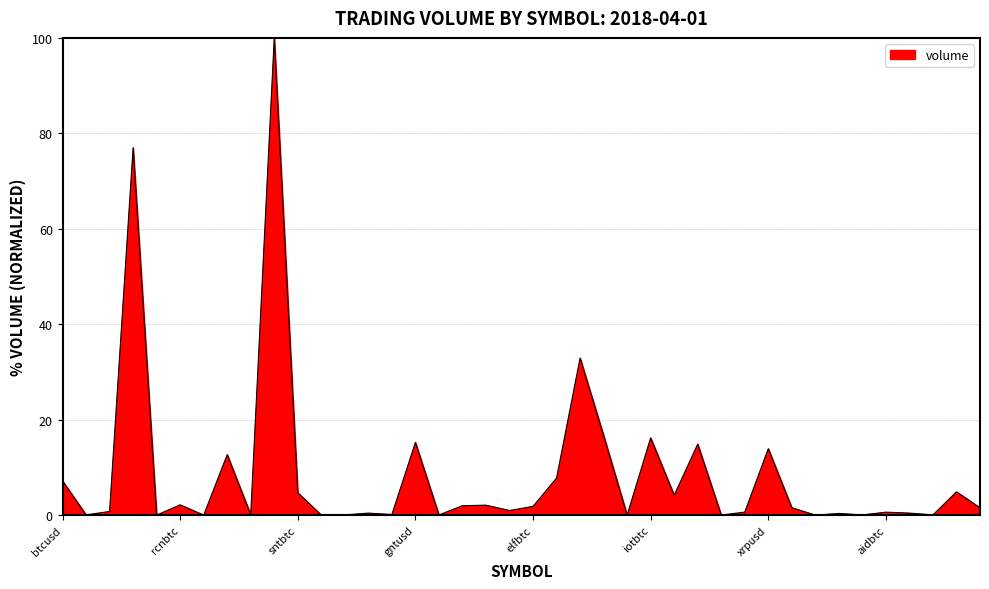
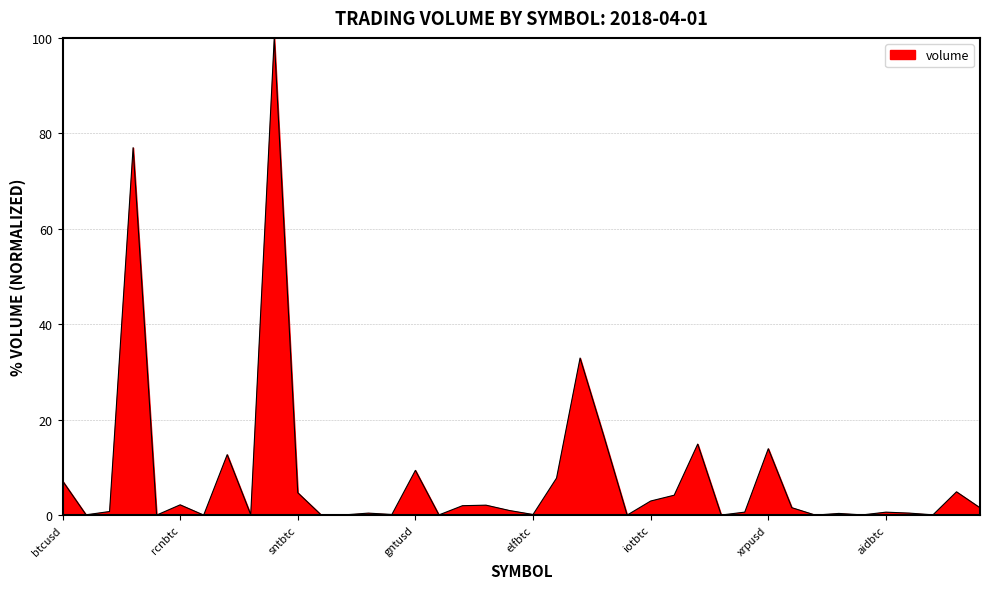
  {
    "btcusd": 7,
    "rcnbtc": 2,
    "sntbtc": 5,
-   "gntusd": 15,
-   "elfbtc": 2,
-   "iotbtc": 16,
+   "gntusd": 9,
+   "elfbtc": 0,
+   "iotbtc": 3,
    "xrpusd": 14,
    "aidbtc": 1
  }
